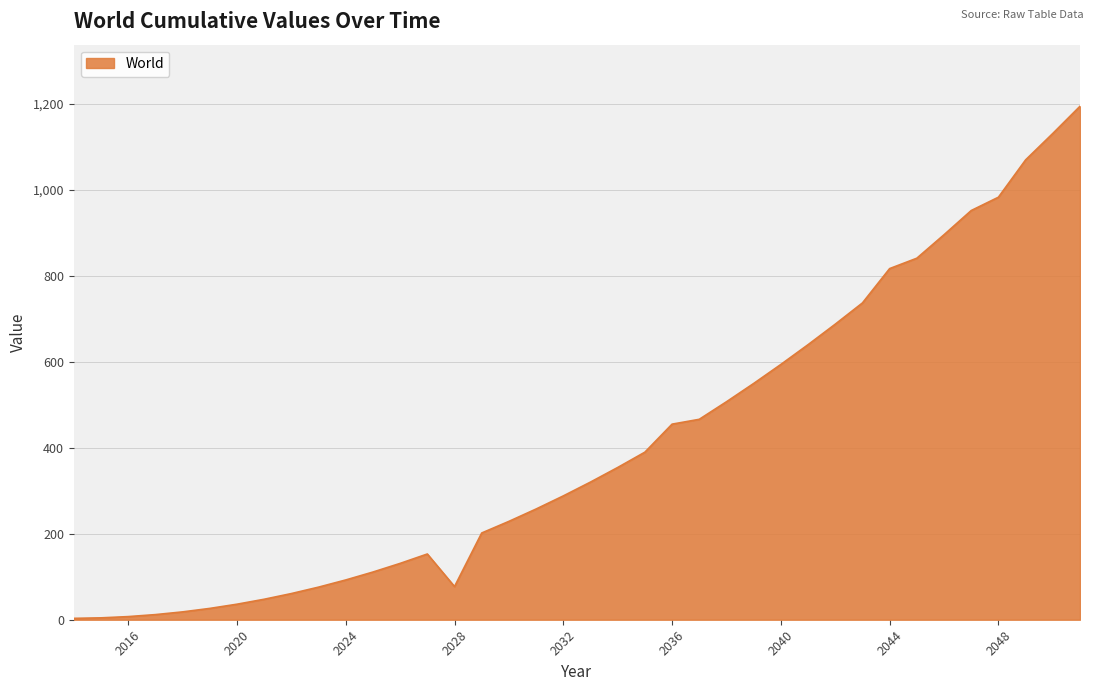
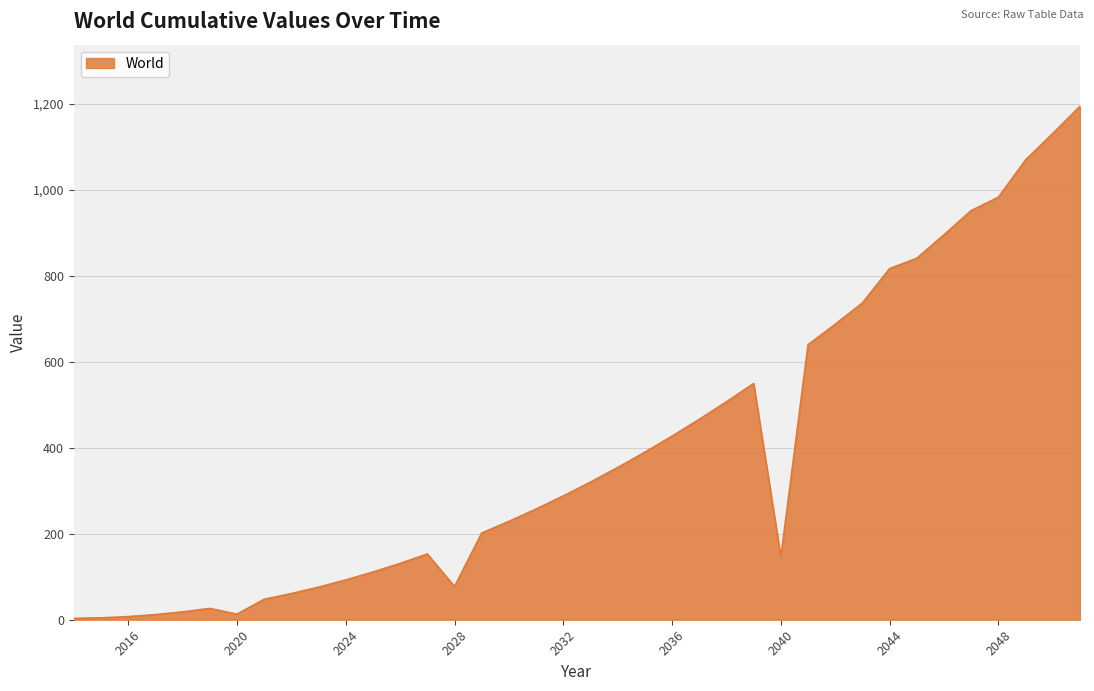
  {
    "2016": 10,
-   "2020": 40,
+   "2020": 10,
    "2024": 90,
    "2028": 80,
    "2032": 290,
-   "2036": 450,
-   "2040": 590,
+   "2036": 430,
+   "2040": 150,
    "2044": 820,
    "2048": 980
  }
